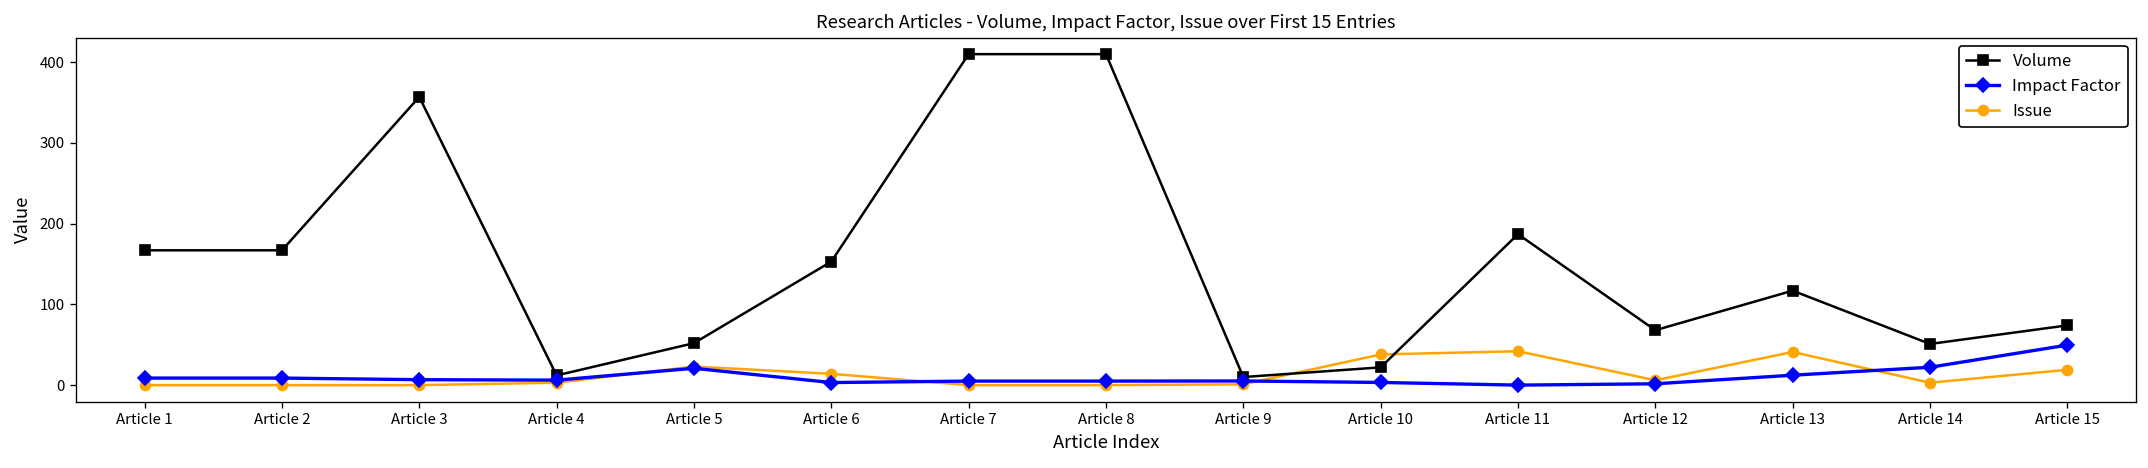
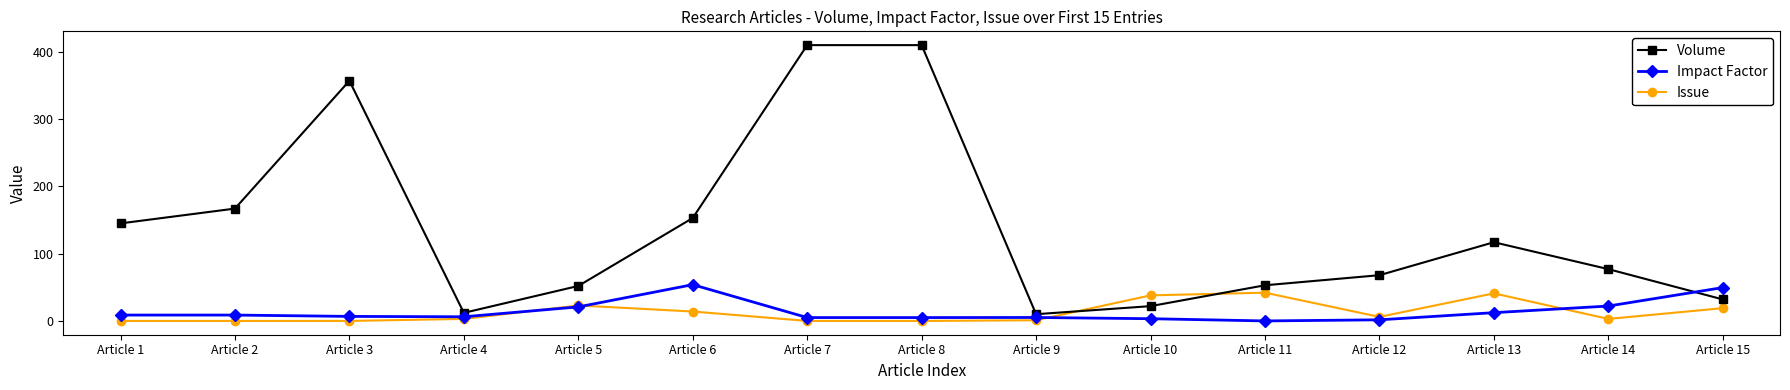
  {
    "Volume": {
-     "Article 1": 170,
+     "Article 1": 150,
      "Article 2": 170,
      "Article 3": 360,
      "Article 4": 10,
      "Article 5": 50,
      "Article 6": 150,
      "Article 7": 410,
      "Article 8": 410,
      "Article 9": 10,
      "Article 10": 20,
-     "Article 11": 190,
+     "Article 11": 50,
      "Article 12": 70,
      "Article 13": 120,
-     "Article 14": 50,
-     "Article 15": 70
+     "Article 14": 80,
+     "Article 15": 30
    },
    "Impact Factor": {
      "Article 1": 10,
      "Article 2": 10,
      "Article 3": 10,
-     "Article 6": 0,
+     "Article 6": 50,
      "Article 7": 0,
      "Article 8": 0,
      "Article 9": 10,
      "Article 10": 0,
      "Article 11": 0,
      "Article 12": 0,
      "Article 13": 10,
      "Article 14": 20,
      "Article 15": 50
    },
    "Issue": {
      "Article 1": 0,
      "Article 2": 0,
      "Article 3": 0,
      "Article 6": 10,
      "Article 7": 0,
      "Article 8": 0,
      "Article 9": 0,
      "Article 10": 40,
      "Article 11": 40,
      "Article 12": 10,
      "Article 13": 40,
      "Article 14": 0,
      "Article 15": 20
    }
  }
